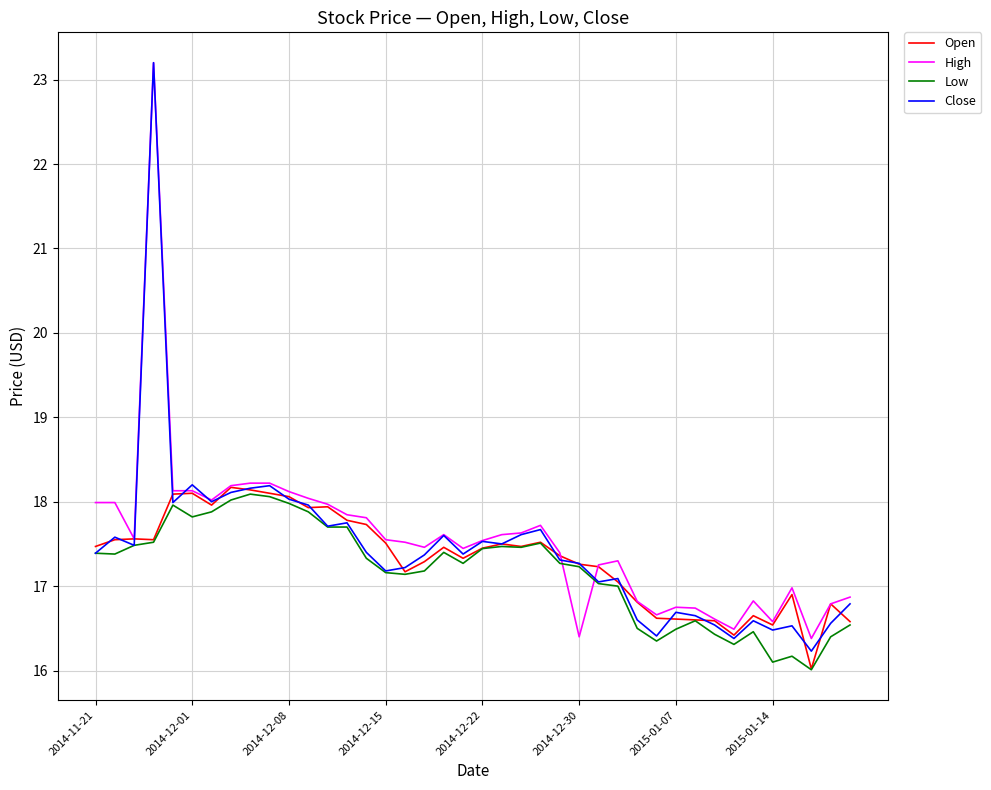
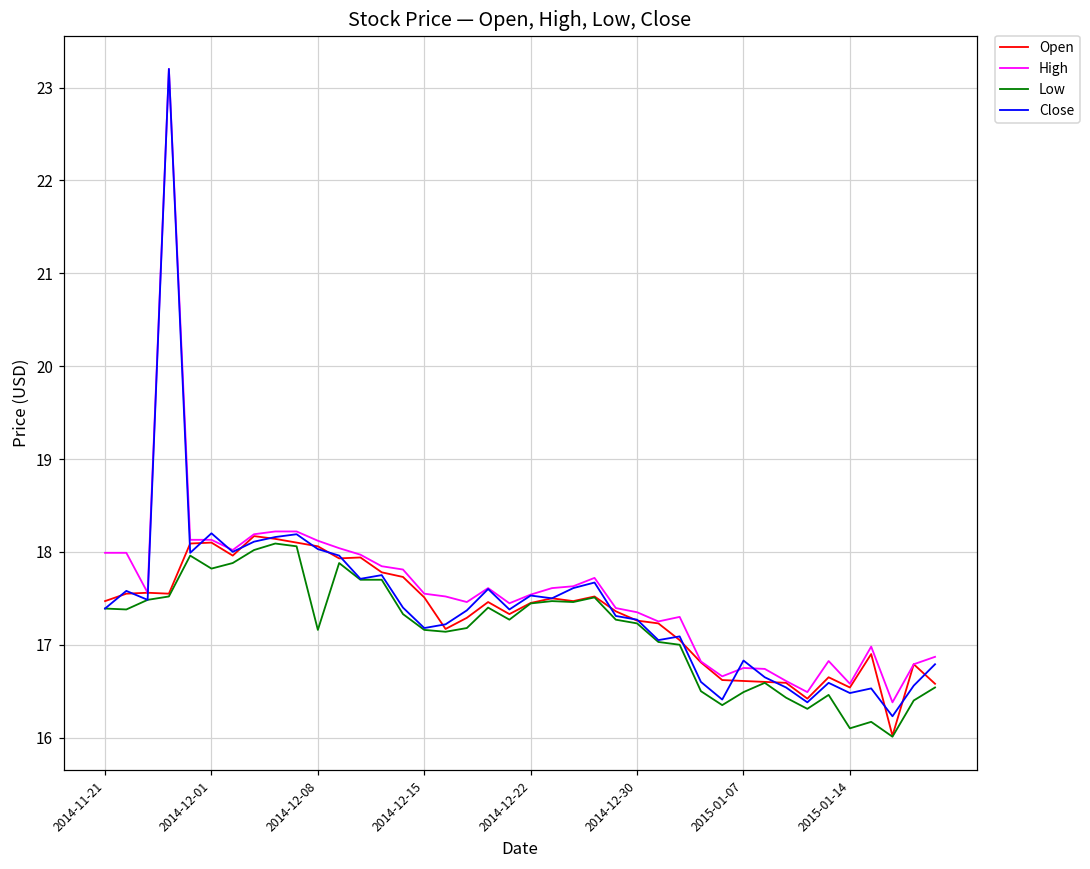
  {
    "Open": {
      "2014-11-21": 17.5,
      "2014-12-01": 18.1,
      "2014-12-08": 18.1,
      "2014-12-15": 17.5,
      "2015-01-07": 16.6,
      "2015-01-14": 16.5
    },
    "High": {
      "2014-11-21": 18.0,
      "2014-12-01": 18.1,
      "2014-12-08": 18.1,
      "2014-12-15": 17.6,
-     "2014-12-30": 16.4,
+     "2014-12-30": 17.4,
      "2015-01-07": 16.8,
      "2015-01-14": 16.6
    },
    "Low": {
      "2014-12-01": 17.8,
-     "2014-12-08": 18.0,
+     "2014-12-08": 17.2,
      "2015-01-07": 16.5,
      "2015-01-14": 16.1
    },
    "Close": {
      "2014-12-01": 18.2,
      "2014-12-08": 18.0,
-     "2015-01-07": 16.7,
+     "2015-01-07": 16.8,
      "2015-01-14": 16.5
    }
  }
